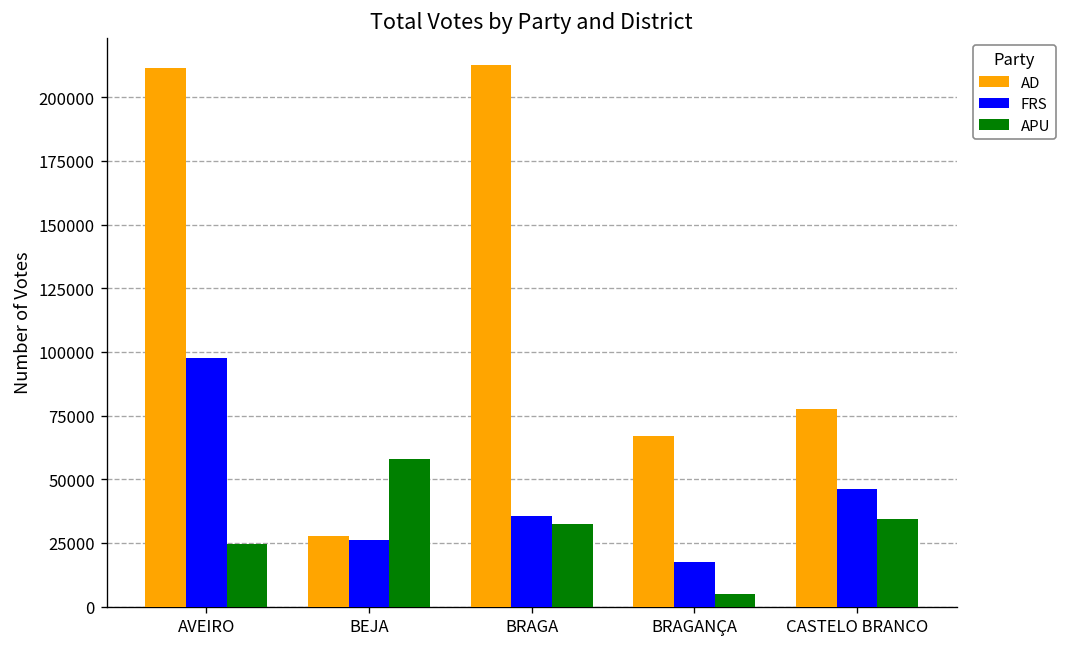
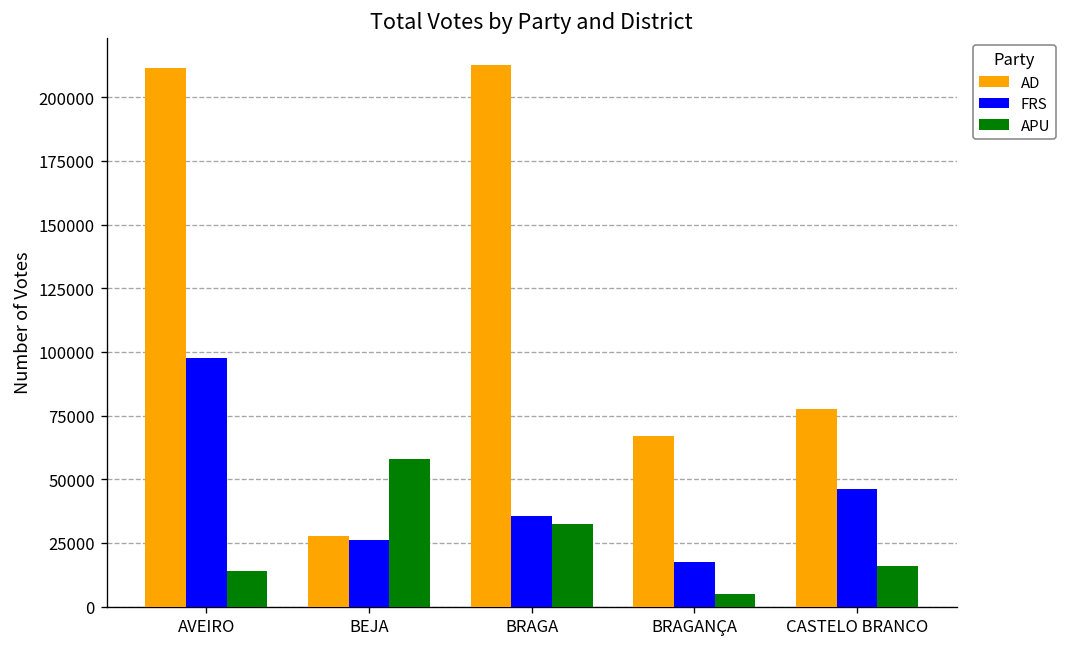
  {
    "AD": {
      "AVEIRO": 211000,
      "BEJA": 28000,
      "BRAGA": 213000,
      "BRAGANÇA": 67000,
      "CASTELO BRANCO": 78000
    },
    "FRS": {
      "AVEIRO": 97000,
      "BEJA": 26000,
      "BRAGA": 35000,
      "BRAGANÇA": 17000,
      "CASTELO BRANCO": 46000
    },
    "APU": {
-     "AVEIRO": 25000,
+     "AVEIRO": 14000,
      "BEJA": 58000,
      "BRAGA": 32000,
      "BRAGANÇA": 5000,
-     "CASTELO BRANCO": 34000
+     "CASTELO BRANCO": 16000
    }
  }
